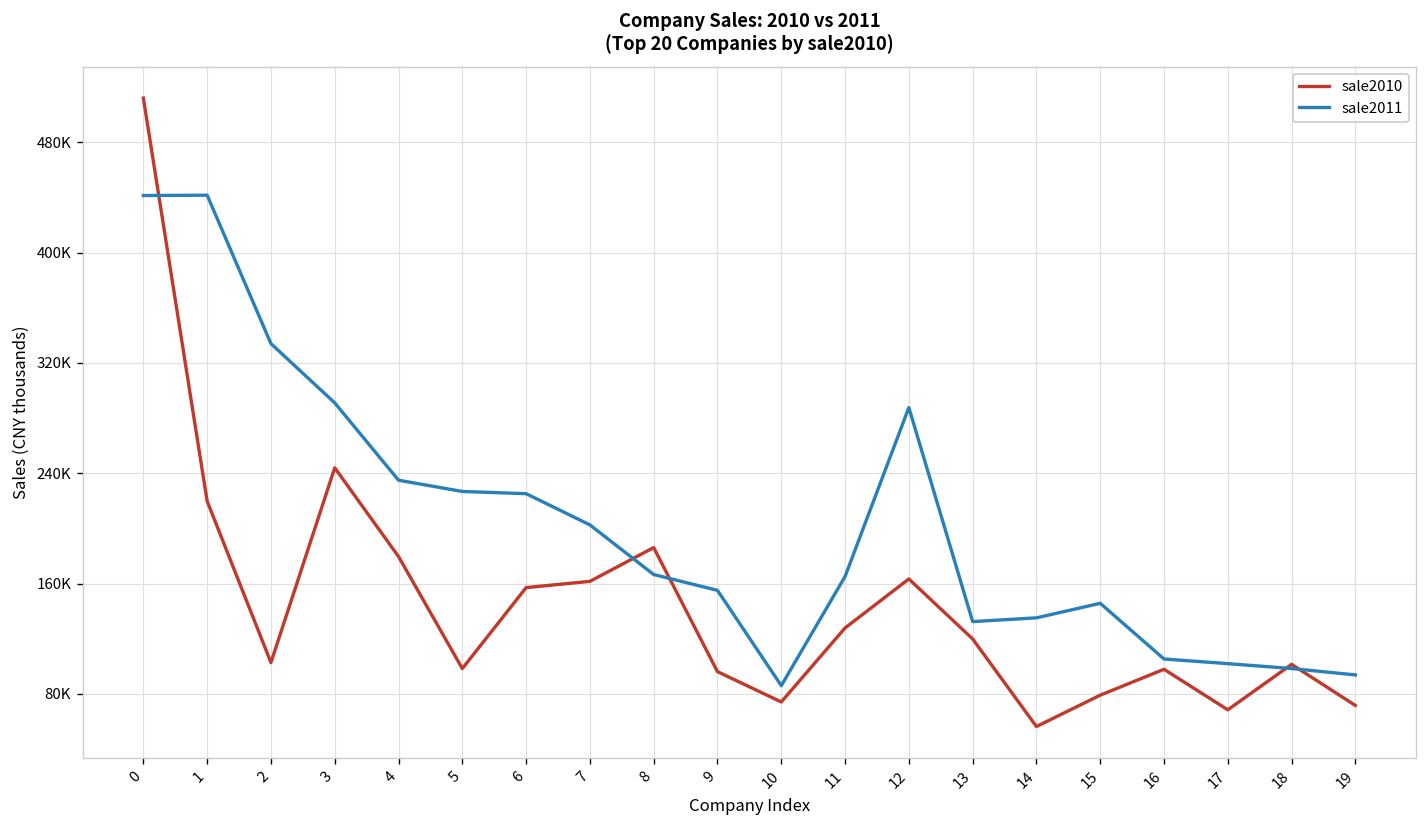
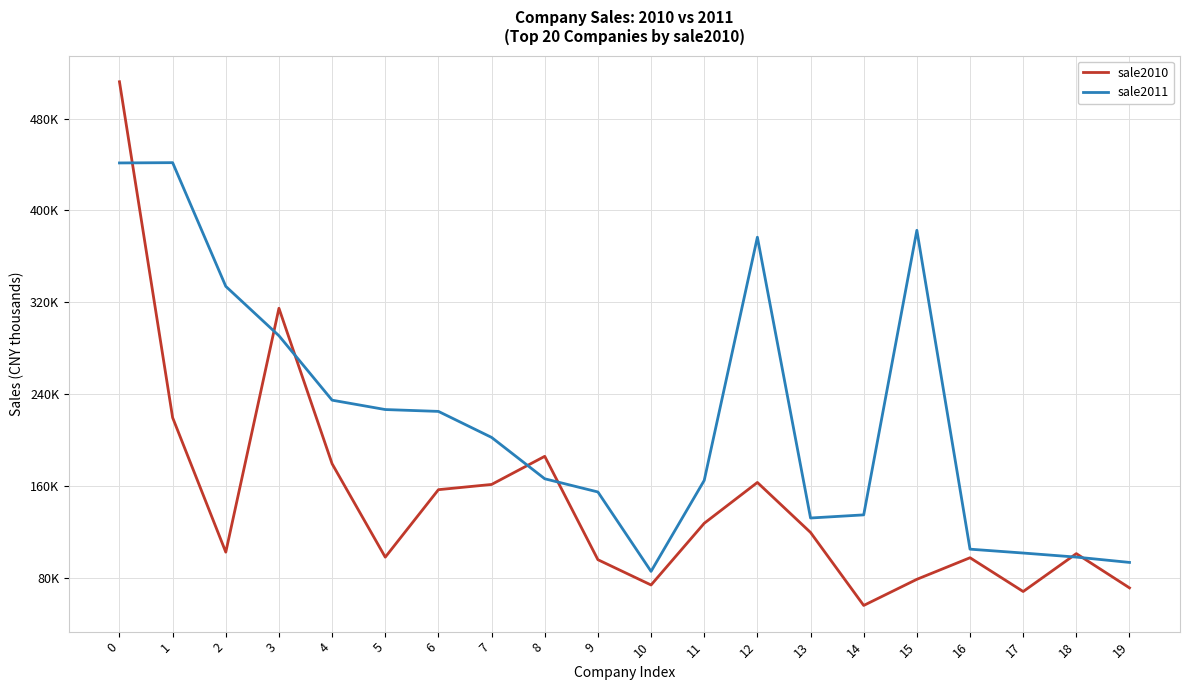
  {
    "sale2010": {
      "0": 512000,
      "1": 220000,
      "2": 103000,
-     "3": 244000,
+     "3": 315000,
      "4": 180000,
      "5": 98000,
      "6": 157000,
      "7": 162000,
      "8": 186000,
      "9": 96000,
      "10": 74000,
      "11": 128000,
      "12": 163000,
      "13": 120000,
      "14": 56000,
      "15": 79000,
      "16": 98000,
      "17": 68000,
      "18": 101000,
      "19": 72000
    },
    "sale2011": {
      "0": 441000,
      "1": 442000,
      "2": 334000,
      "3": 291000,
      "4": 235000,
      "5": 227000,
      "6": 225000,
      "7": 203000,
      "8": 167000,
      "9": 155000,
      "10": 86000,
      "11": 165000,
-     "12": 288000,
+     "12": 377000,
      "13": 132000,
      "14": 135000,
-     "15": 146000,
+     "15": 383000,
      "16": 105000,
      "17": 102000,
      "18": 98000,
      "19": 94000
    }
  }
